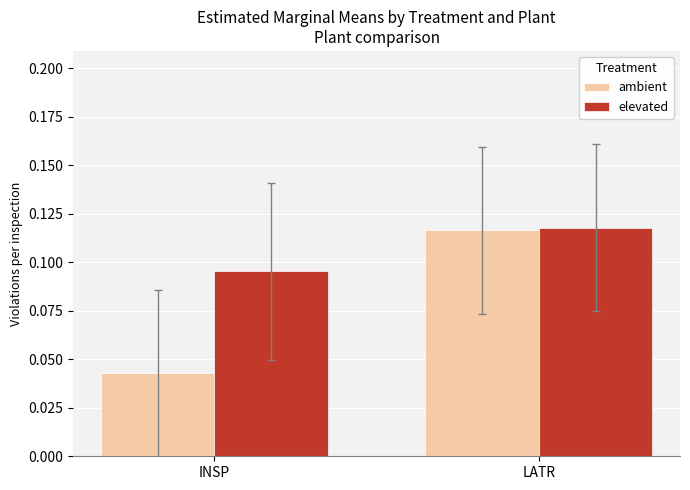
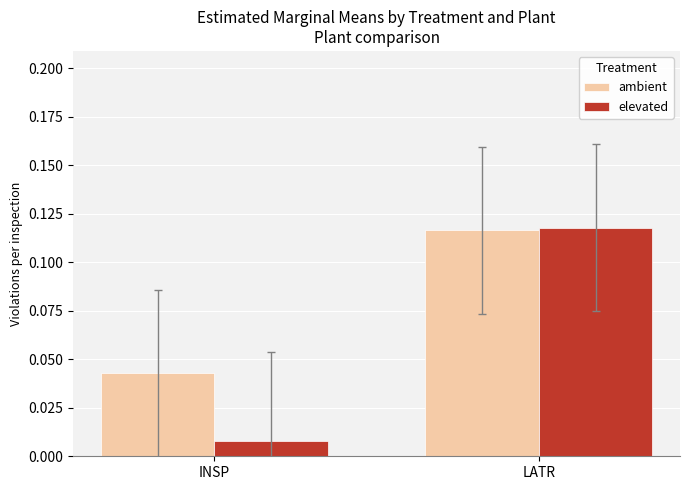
  {
    "ambient": {
      "INSP": 0.043,
      "LATR": 0.116
    },
    "elevated": {
-     "INSP": 0.095,
+     "INSP": 0.008,
      "LATR": 0.118
    }
  }
